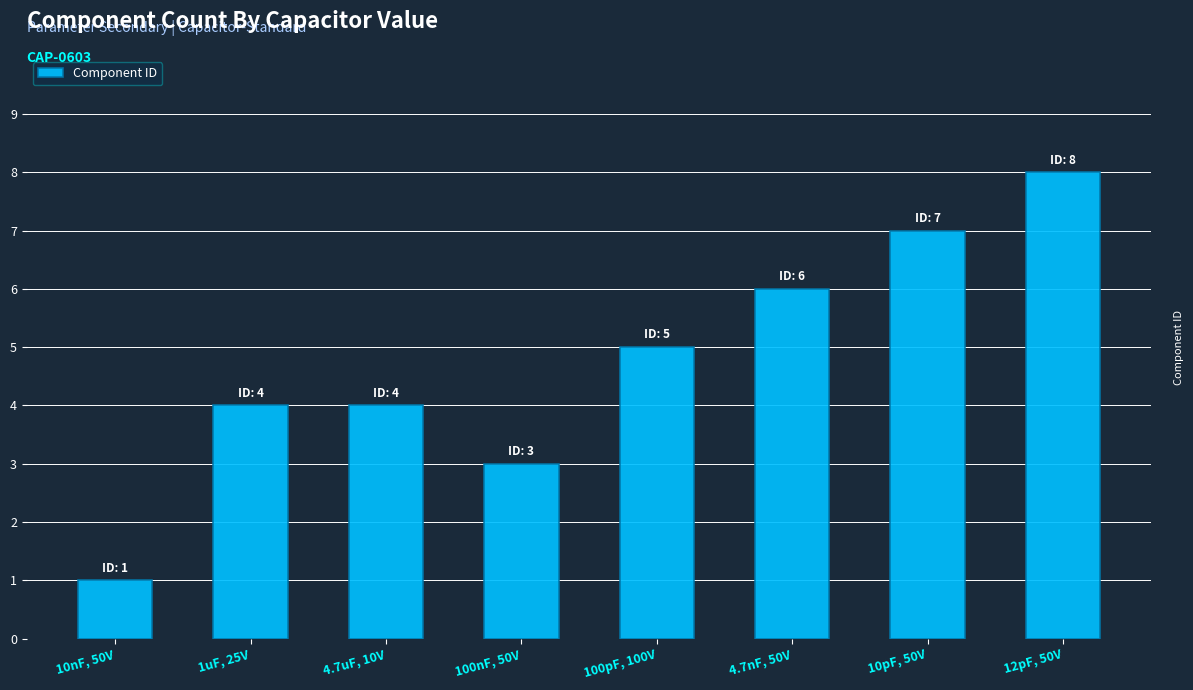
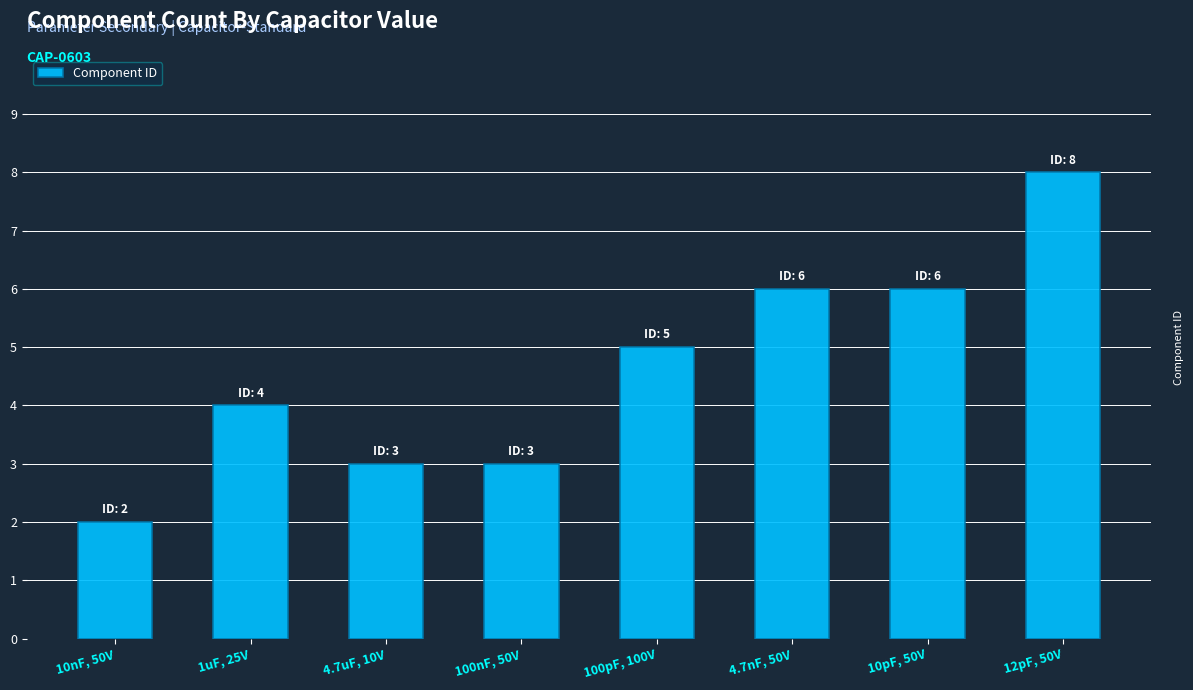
  {
-   "10nF, 50V": 1,
+   "10nF, 50V": 2,
    "1uF, 25V": 4,
-   "4.7uF, 10V": 4,
+   "4.7uF, 10V": 3,
    "100nF, 50V": 3,
    "100pF, 100V": 5,
    "4.7nF, 50V": 6,
-   "10pF, 50V": 7,
+   "10pF, 50V": 6,
    "12pF, 50V": 8
  }
